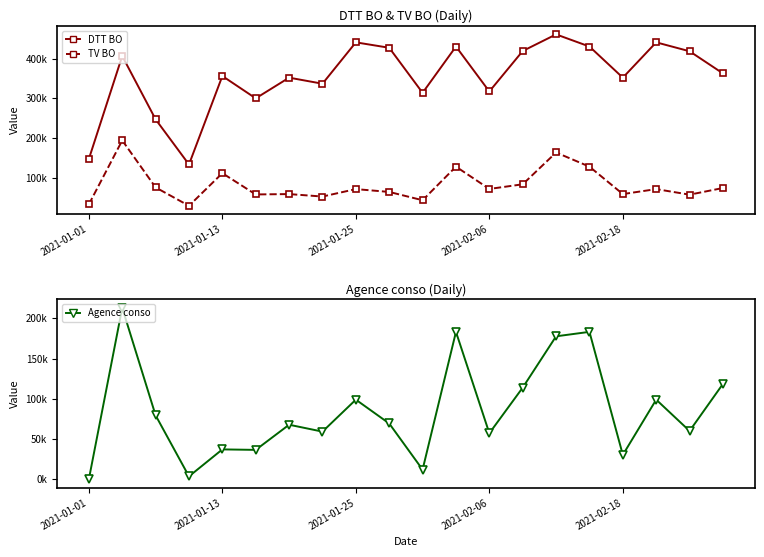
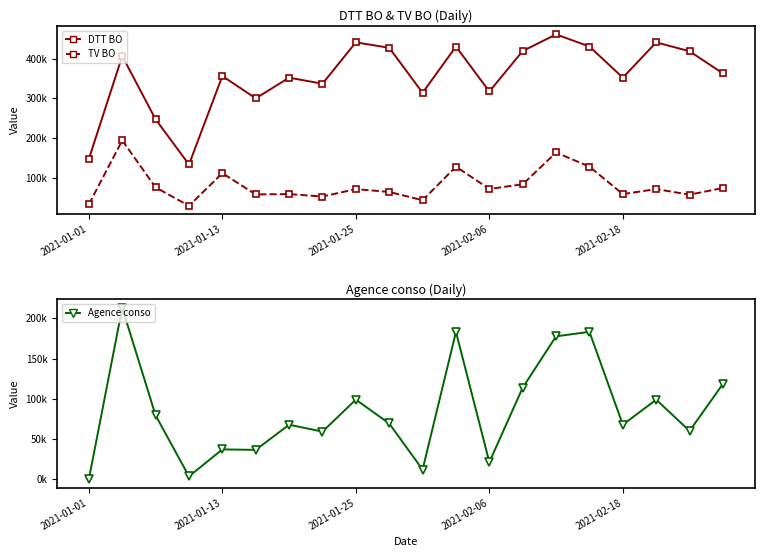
  {
    "Agence conso (Daily)": {
      "2021-01-01": 0,
      "2021-01-13": 40000,
      "2021-01-25": 100000,
-     "2021-02-06": 60000,
-     "2021-02-18": 30000
+     "2021-02-06": 20000,
+     "2021-02-18": 70000
    }
  }
